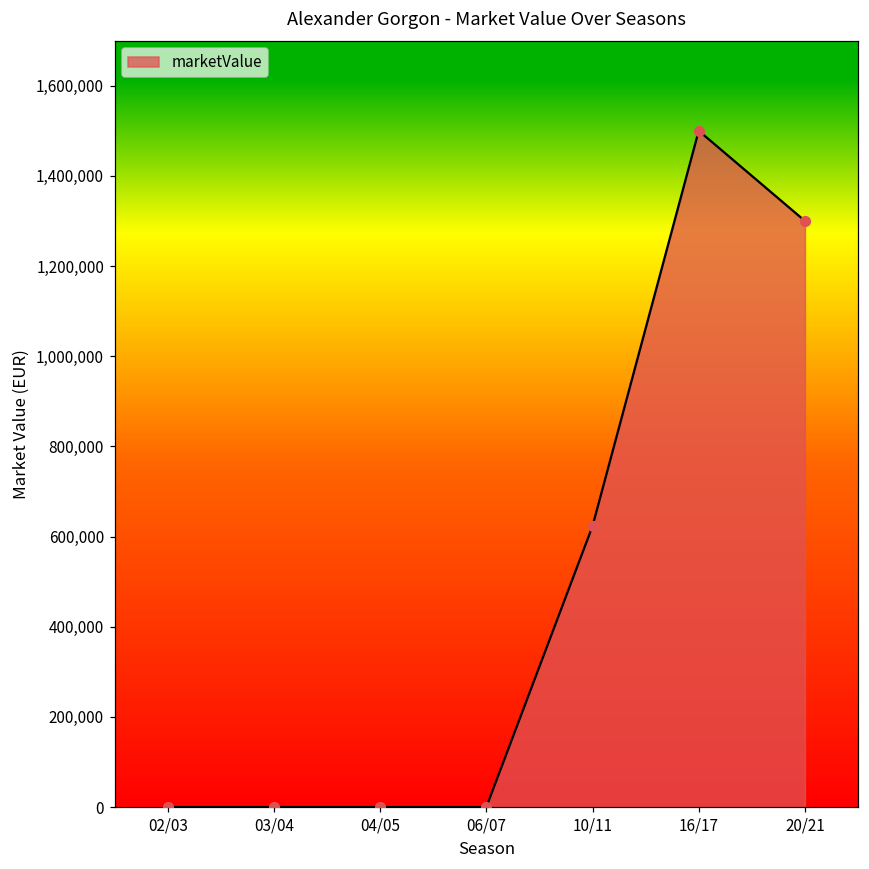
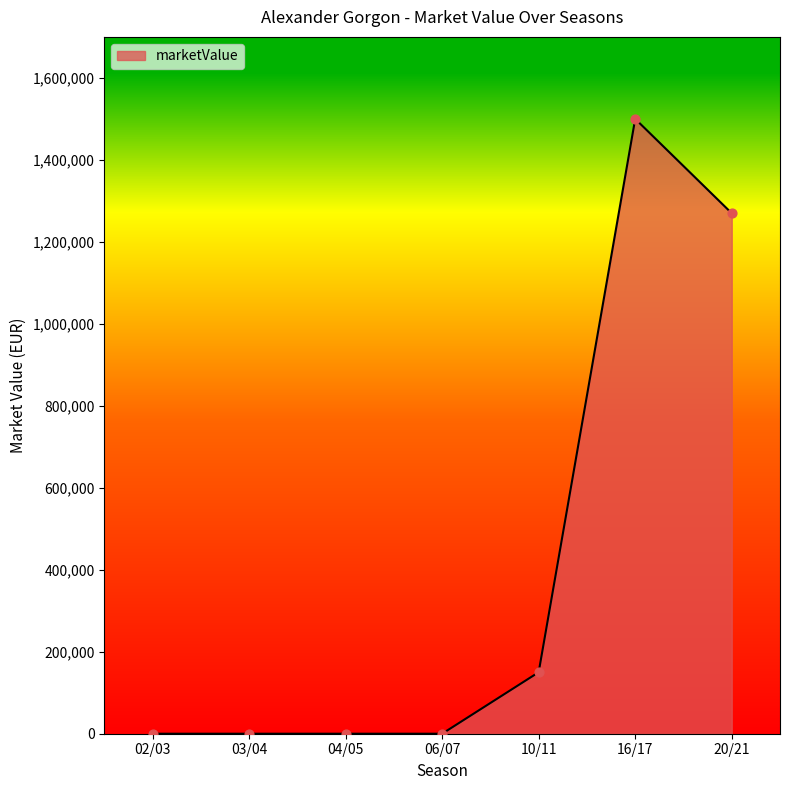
  {
    "02/03": "0",
    "03/04": "0",
    "04/05": "0",
    "06/07": "0",
-   "10/11": "620,000",
+   "10/11": "150,000",
    "16/17": "1,500,000",
-   "20/21": "1,300,000"
+   "20/21": "1,270,000"
  }
